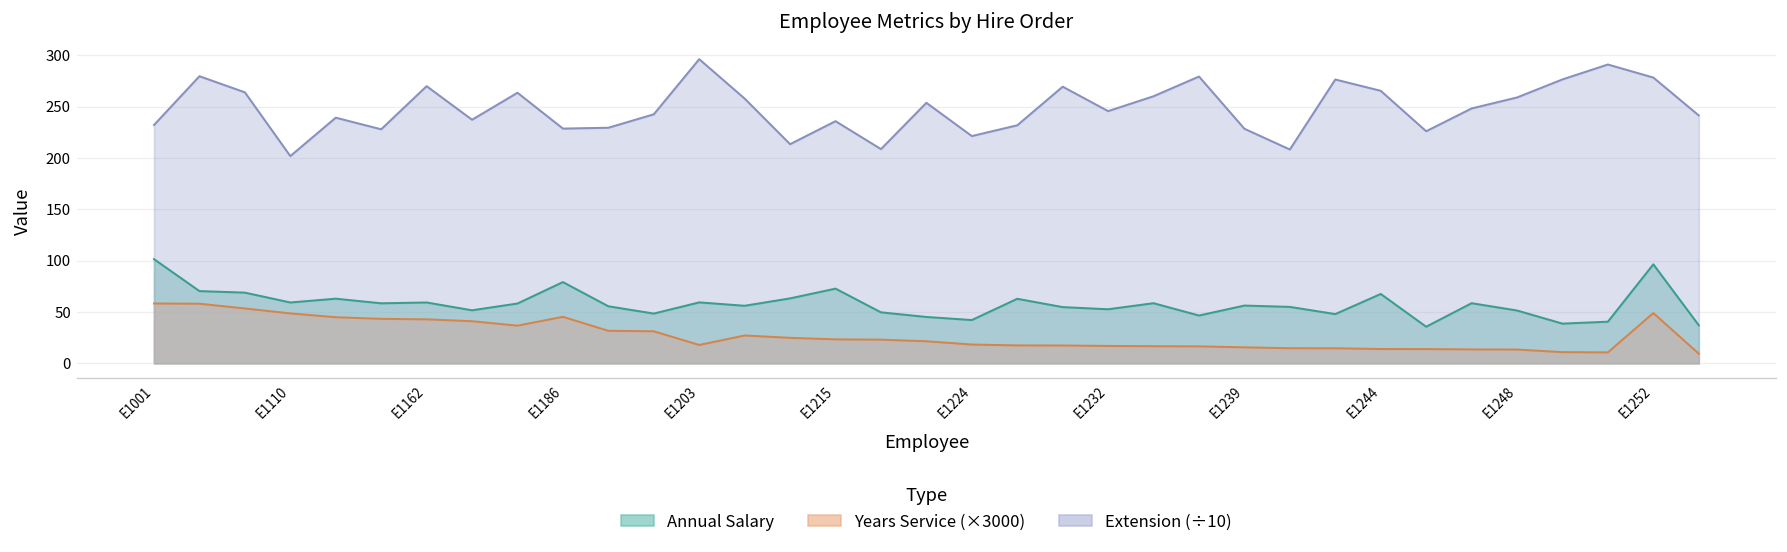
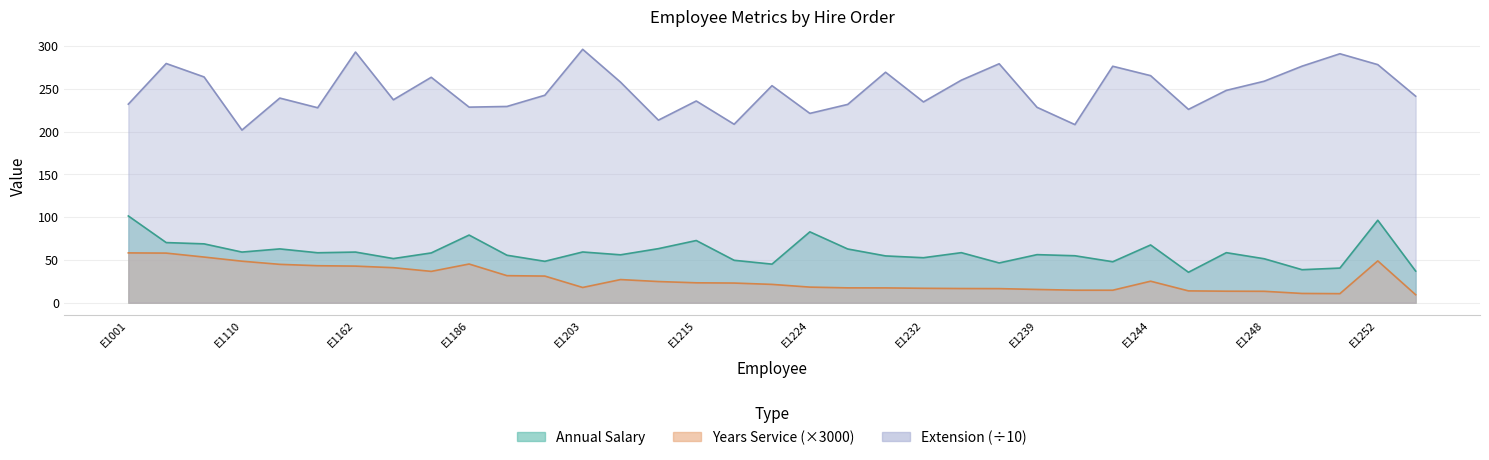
  {
    "Annual Salary": {
      "E1001": 100,
      "E1110": 60,
      "E1162": 60,
      "E1186": 80,
      "E1203": 60,
      "E1215": 70,
-     "E1224": 40,
+     "E1224": 80,
      "E1232": 50,
      "E1239": 60,
      "E1244": 70,
      "E1248": 50,
      "E1252": 100
    },
    "Years Service (×3000)": {
      "E1001": 60,
      "E1110": 50,
      "E1162": 40,
      "E1186": 50,
      "E1203": 20,
      "E1215": 20,
      "E1224": 20,
      "E1232": 20,
      "E1239": 20,
-     "E1244": 10,
+     "E1244": 30,
      "E1248": 10,
      "E1252": 50
    },
    "Extension (÷10)": {
      "E1001": 230,
      "E1110": 200,
-     "E1162": 270,
+     "E1162": 290,
      "E1186": 230,
      "E1203": 300,
      "E1215": 240,
      "E1224": 220,
-     "E1232": 250,
+     "E1232": 230,
      "E1239": 230,
      "E1244": 270,
      "E1248": 260,
      "E1252": 280
    }
  }
